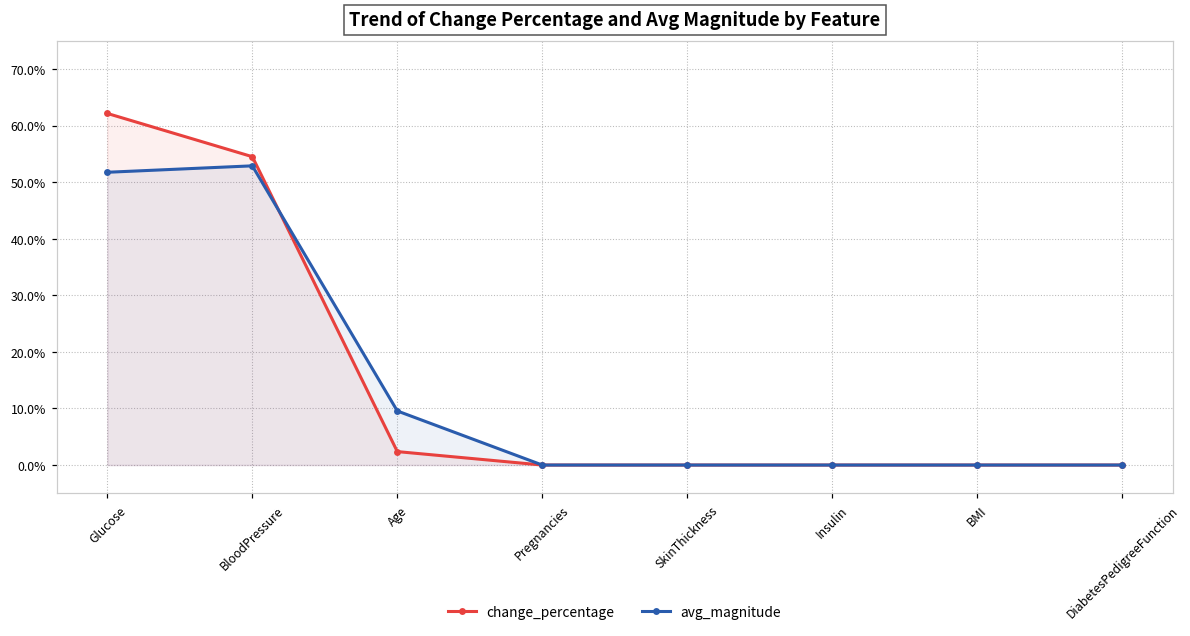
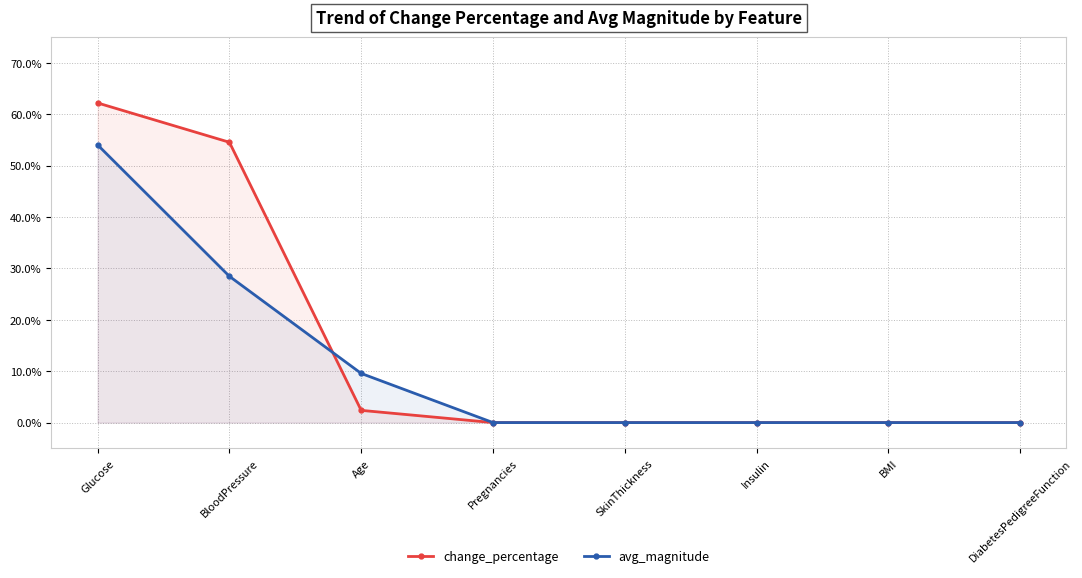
  {
    "change_percentage": {
      "Glucose": "62%",
      "BloodPressure": "55%",
      "Age": "2%"
    },
    "avg_magnitude": {
-     "Glucose": "52%",
-     "BloodPressure": "53%",
+     "Glucose": "54%",
+     "BloodPressure": "28%",
      "Age": "10%"
    }
  }
